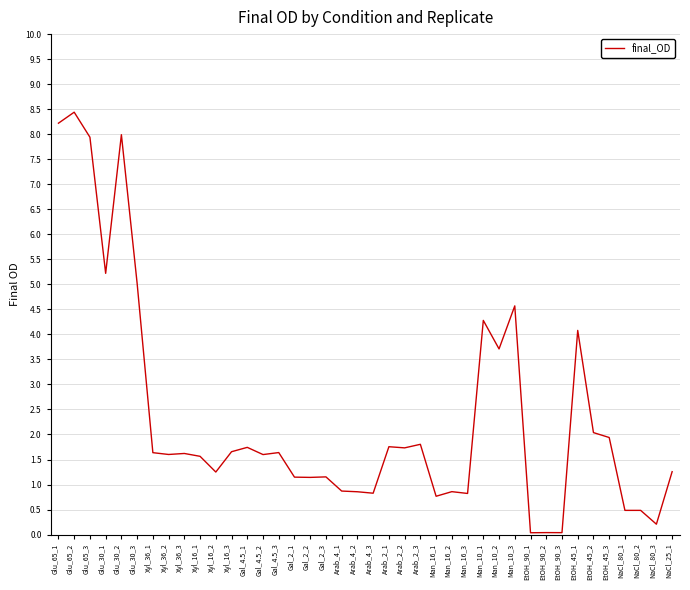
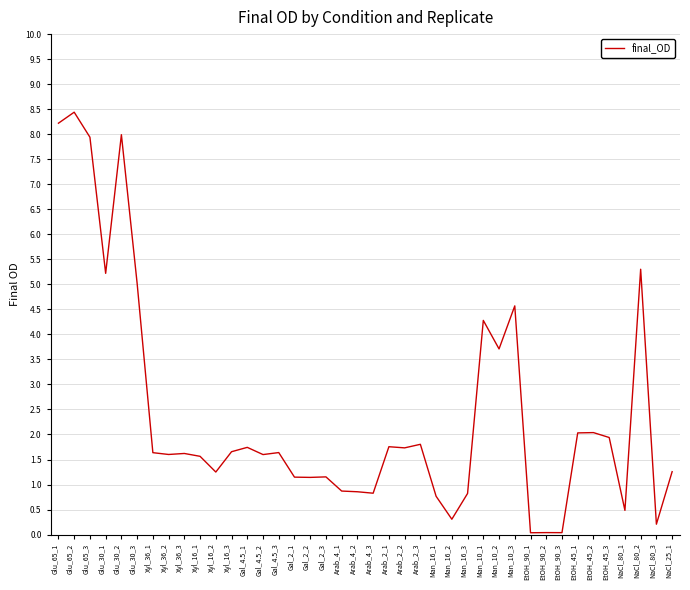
  {
    "Glu_65_1": 8.2,
    "Glu_65_2": 8.4,
    "Glu_65_3": 7.9,
    "Glu_30_1": 5.2,
    "Glu_30_2": 8.0,
    "Glu_30_3": 5.0,
    "Xyl_36_1": 1.6,
    "Xyl_36_2": 1.6,
    "Xyl_36_3": 1.6,
    "Xyl_16_1": 1.6,
    "Xyl_16_2": 1.3,
    "Xyl_16_3": 1.7,
    "Gal_4.5_1": 1.7,
    "Gal_4.5_2": 1.6,
    "Gal_4.5_3": 1.6,
    "Gal_2_1": 1.1,
    "Gal_2_2": 1.1,
    "Gal_2_3": 1.2,
    "Arab_4_1": 0.9,
    "Arab_4_2": 0.9,
    "Arab_4_3": 0.8,
    "Arab_2_1": 1.8,
    "Arab_2_2": 1.7,
    "Arab_2_3": 1.8,
    "Man_16_1": 0.8,
-   "Man_16_2": 0.9,
+   "Man_16_2": 0.3,
    "Man_16_3": 0.8,
    "Man_10_1": 4.3,
    "Man_10_2": 3.7,
    "Man_10_3": 4.6,
    "EtOH_90_1": 0.0,
    "EtOH_90_2": 0.0,
    "EtOH_90_3": 0.0,
-   "EtOH_45_1": 4.1,
+   "EtOH_45_1": 2.0,
    "EtOH_45_2": 2.0,
    "EtOH_45_3": 1.9,
    "NaCl_80_1": 0.5,
-   "NaCl_80_2": 0.5,
+   "NaCl_80_2": 5.3,
    "NaCl_80_3": 0.2,
    "NaCl_25_1": 1.3
  }
